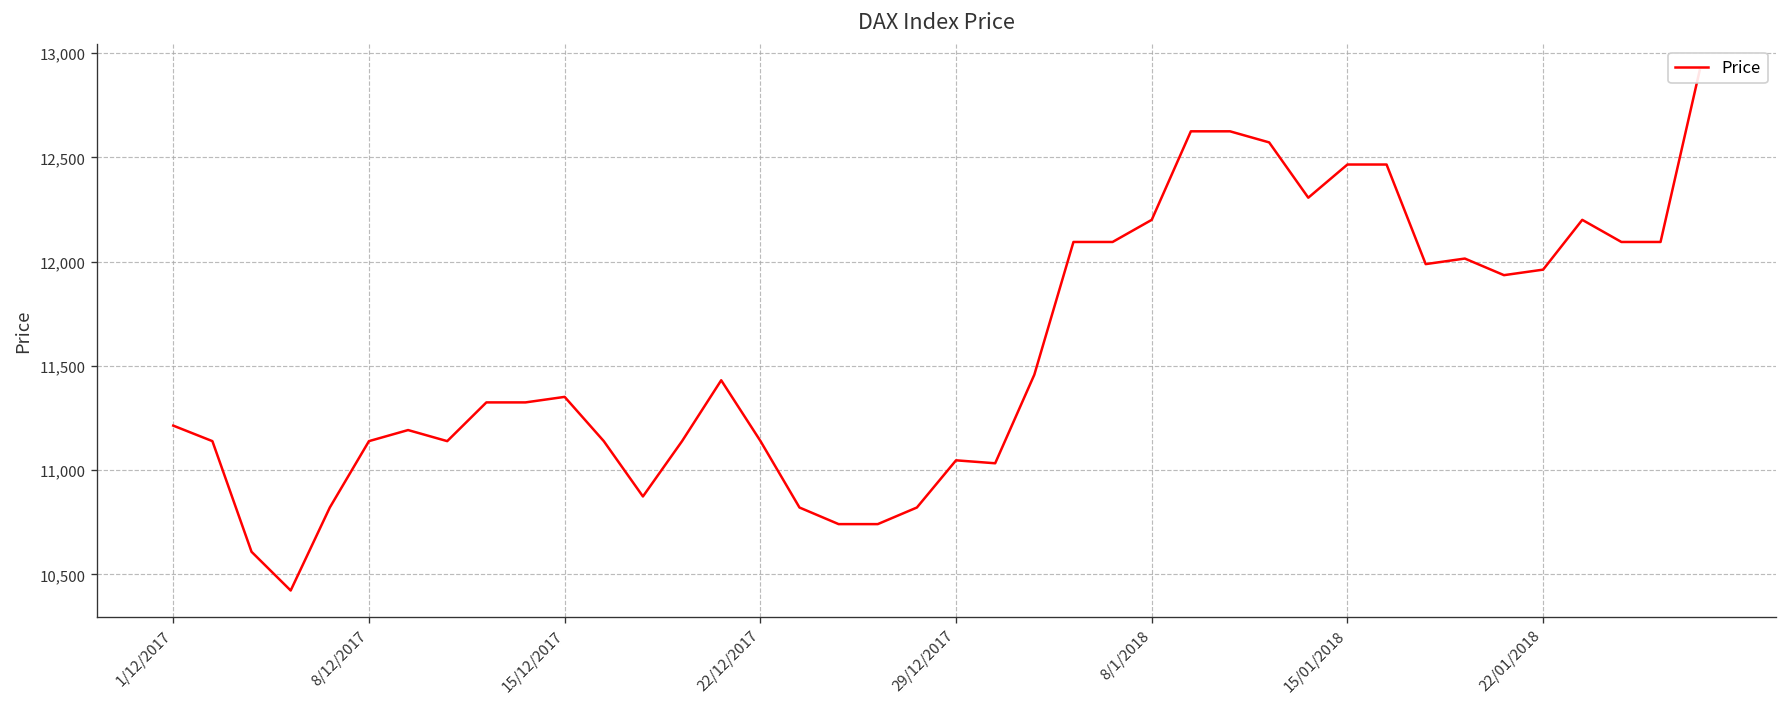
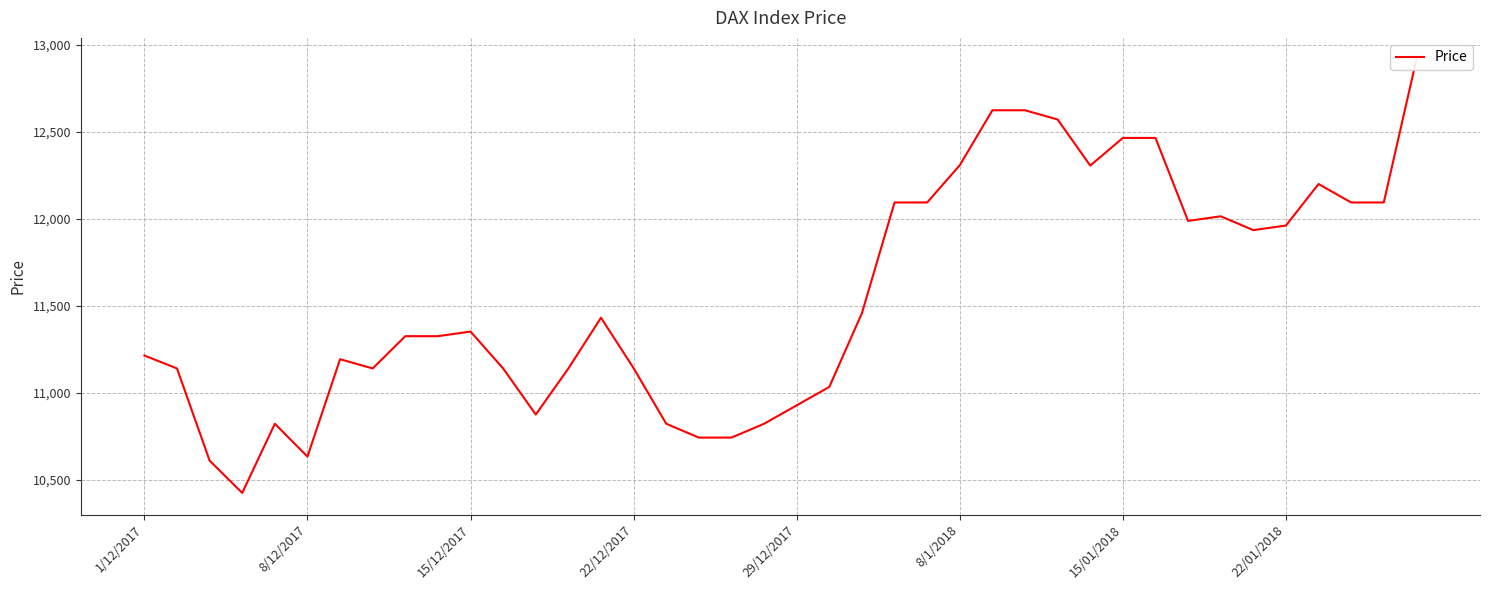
  {
    "1/12/2017": "11,210",
-   "8/12/2017": "11,140",
+   "8/12/2017": "10,630",
    "15/12/2017": "11,350",
    "22/12/2017": "11,140",
-   "29/12/2017": "11,050",
-   "8/1/2018": "12,200",
+   "29/12/2017": "10,930",
+   "8/1/2018": "12,310",
    "15/01/2018": "12,470",
    "22/01/2018": "11,960"
  }
